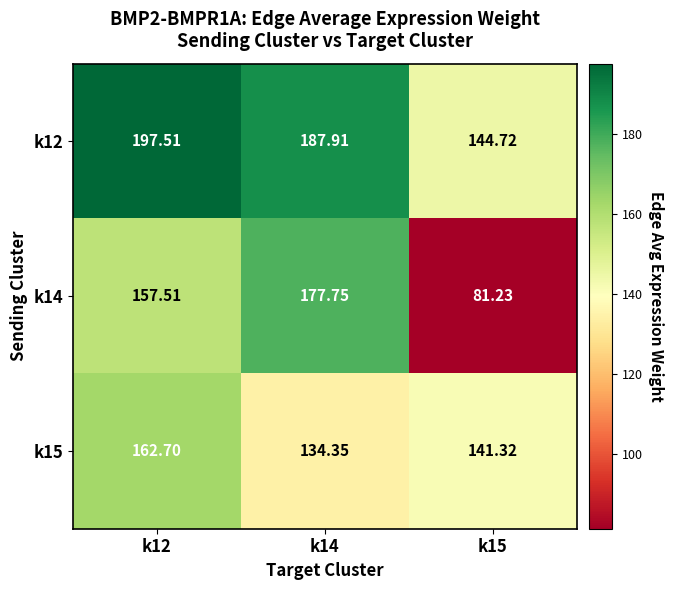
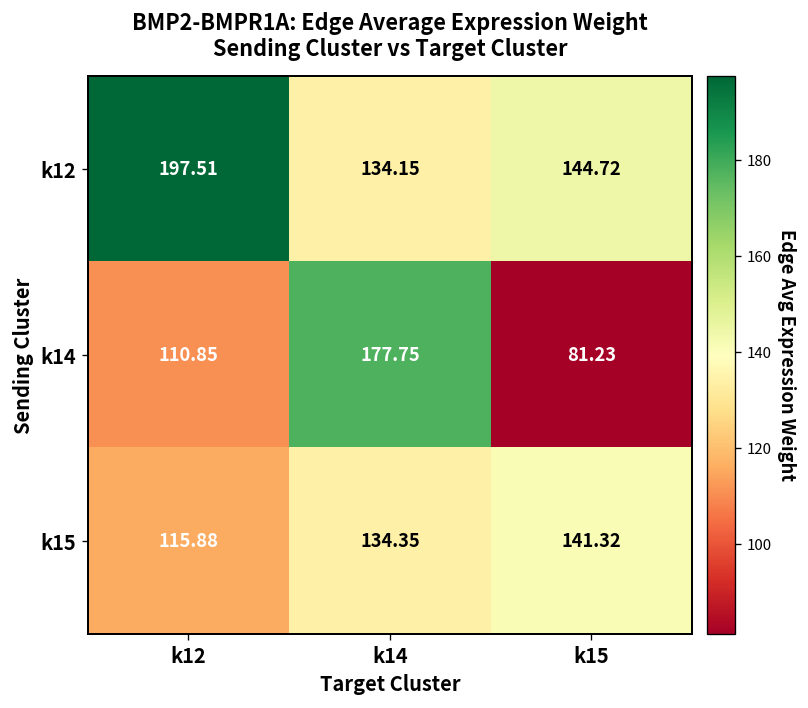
  {
    "k12": {
      "k12": 197.51,
-     "k14": 187.91,
+     "k14": 134.15,
      "k15": 144.72
    },
    "k14": {
-     "k12": 157.51,
+     "k12": 110.85,
      "k14": 177.75,
      "k15": 81.23
    },
    "k15": {
-     "k12": 162.70,
+     "k12": 115.88,
      "k14": 134.35,
      "k15": 141.32
    }
  }
